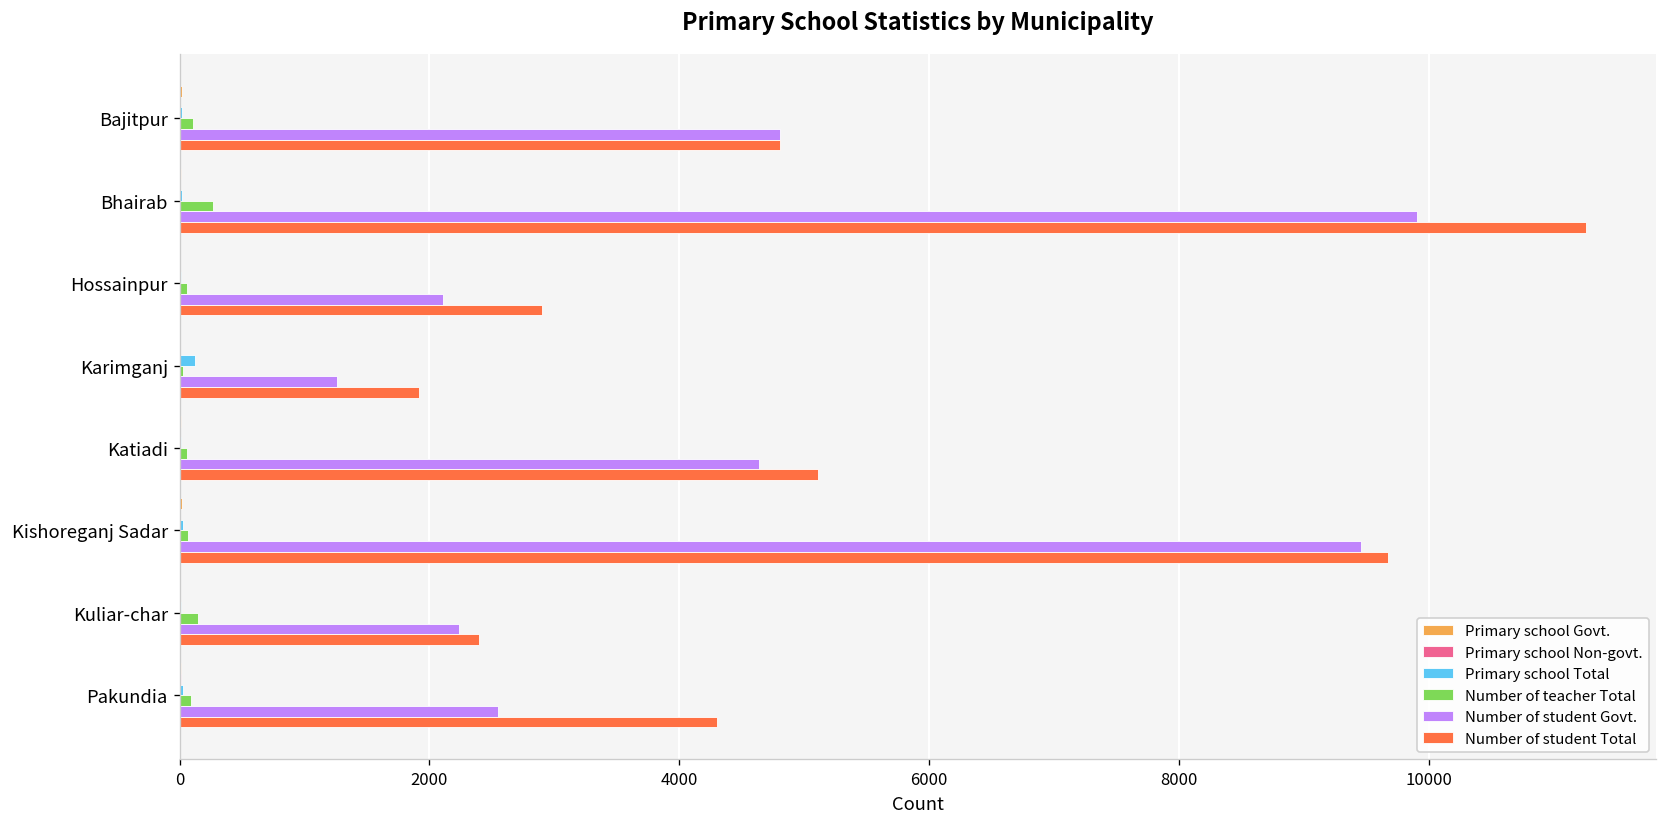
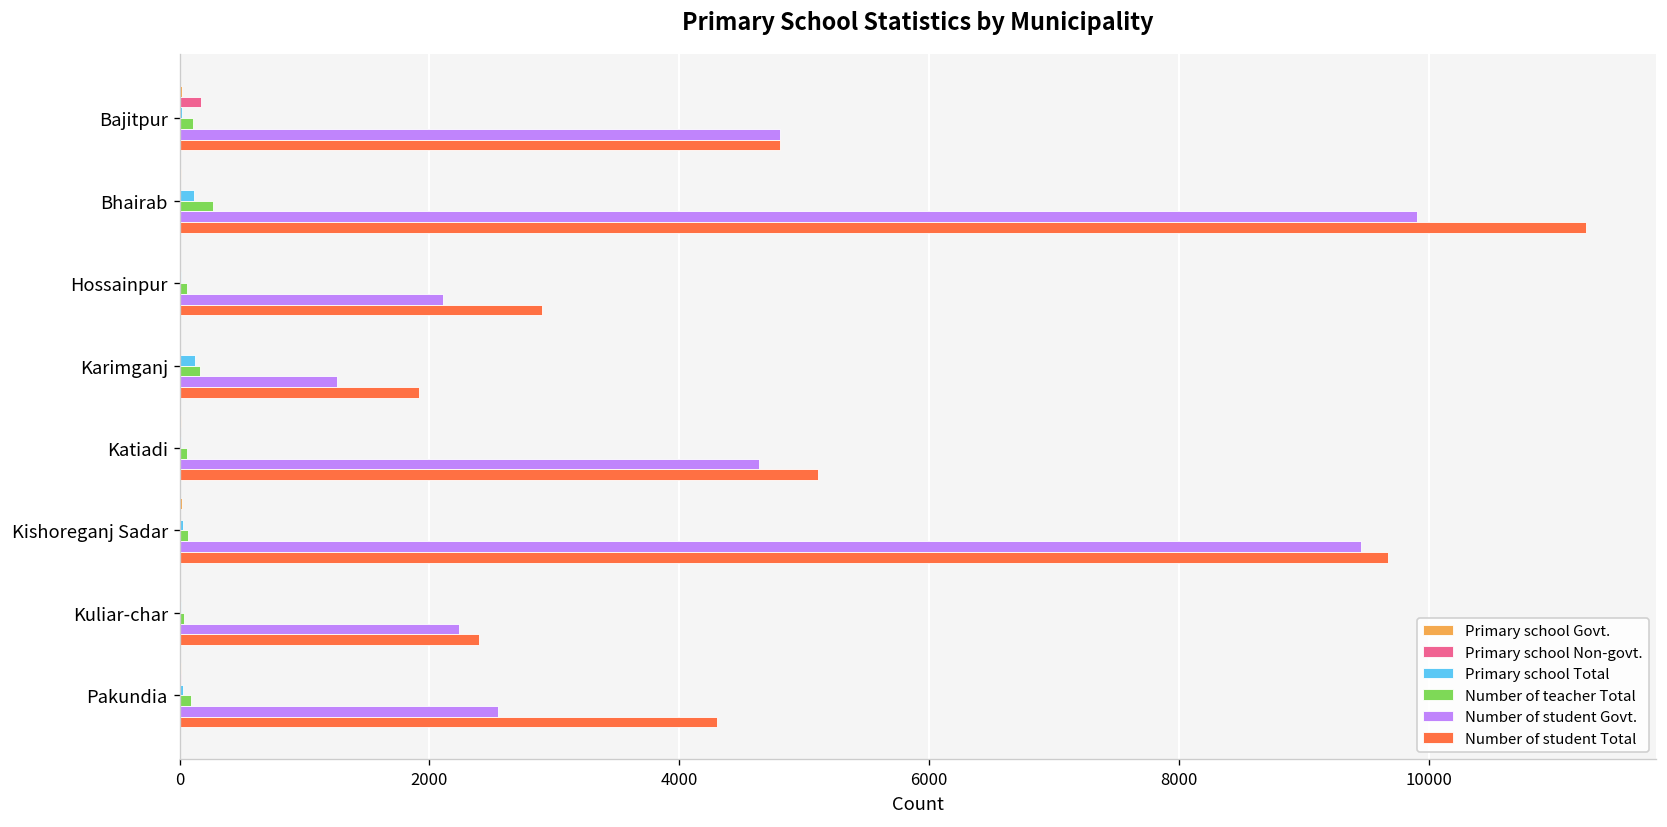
  {
    "Primary school Non-govt.": {
-     "Bajitpur": 0
+     "Bajitpur": 170
    },
    "Primary school Total": {
-     "Bhairab": 20,
+     "Bhairab": 110,
      "Karimganj": 130,
      "Pakundia": 30
    },
    "Number of teacher Total": {
      "Bajitpur": 110,
      "Bhairab": 270,
      "Hossainpur": 60,
-     "Karimganj": 30,
+     "Karimganj": 160,
      "Katiadi": 60,
      "Kishoreganj Sadar": 60,
-     "Kuliar-char": 150,
+     "Kuliar-char": 40,
      "Pakundia": 100
    },
    "Number of student Govt.": {
      "Bajitpur": 4810,
      "Bhairab": 9910,
      "Hossainpur": 2110,
      "Karimganj": 1260,
      "Katiadi": 4640,
      "Kishoreganj Sadar": 9460,
      "Kuliar-char": 2240,
      "Pakundia": 2550
    }
  }
